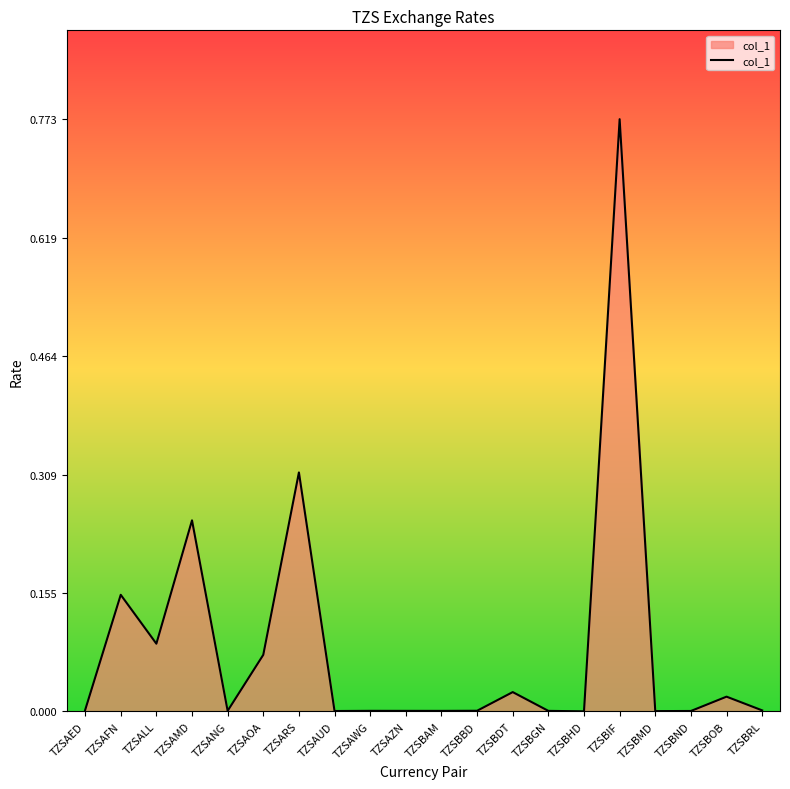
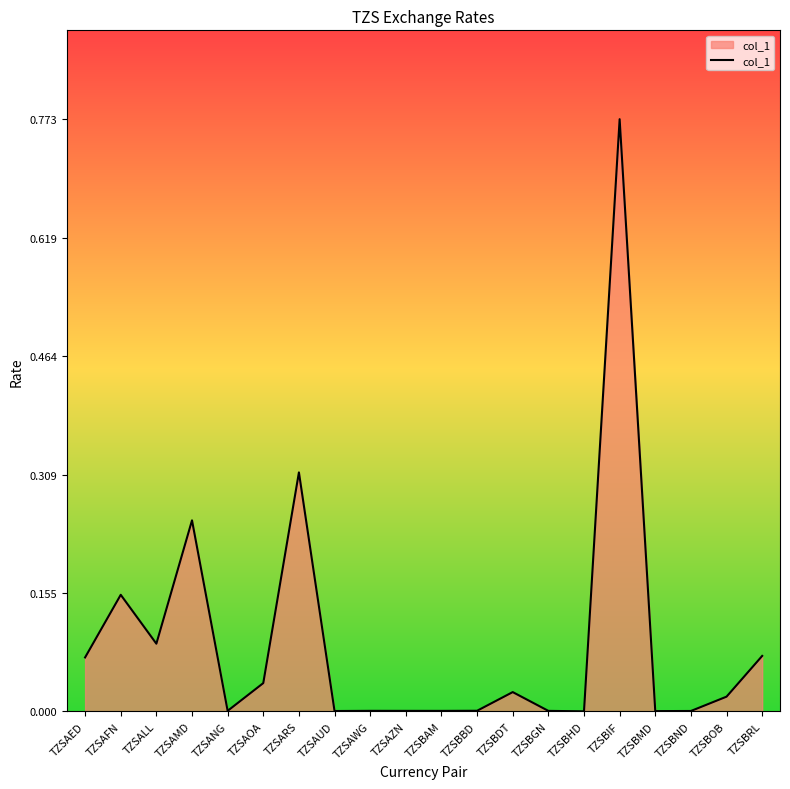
  {
-   "TZSAED": 0.00,
+   "TZSAED": 0.07,
    "TZSAFN": 0.15,
    "TZSALL": 0.09,
    "TZSAMD": 0.25,
    "TZSANG": 0.00,
-   "TZSAOA": 0.07,
+   "TZSAOA": 0.04,
    "TZSARS": 0.31,
    "TZSAUD": 0.00,
    "TZSAWG": 0.00,
    "TZSAZN": 0.00,
    "TZSBAM": 0.00,
    "TZSBBD": 0.00,
    "TZSBDT": 0.03,
    "TZSBGN": 0.00,
    "TZSBHD": 0.00,
    "TZSBIF": 0.77,
    "TZSBMD": 0.00,
    "TZSBND": 0.00,
    "TZSBOB": 0.02,
-   "TZSBRL": 0.00
+   "TZSBRL": 0.07
  }
